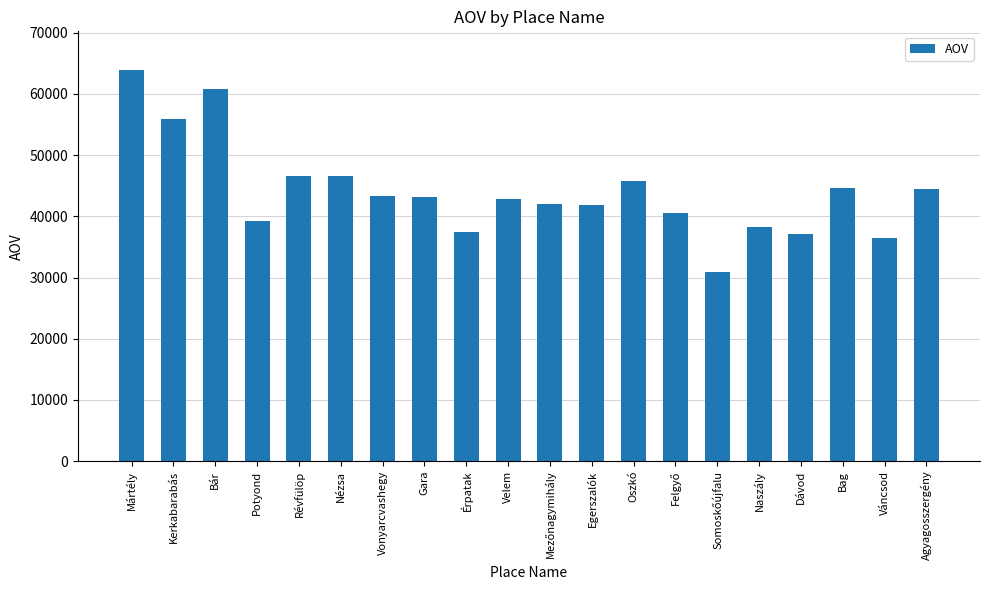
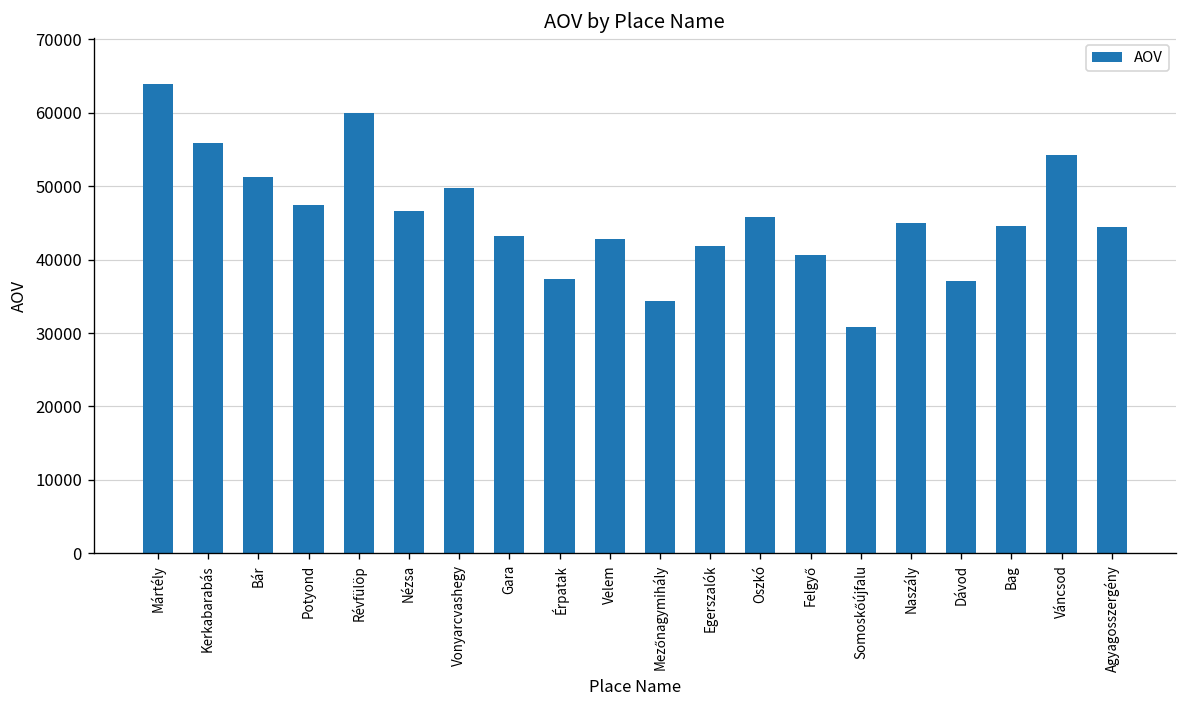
  {
    "Mártély": 64000,
    "Kerkabarabás": 56000,
-   "Bár": 61000,
-   "Potyond": 39000,
-   "Révfülöp": 47000,
+   "Bár": 51000,
+   "Potyond": 47000,
+   "Révfülöp": 60000,
    "Nézsa": 47000,
-   "Vonyarcvashegy": 43000,
+   "Vonyarcvashegy": 50000,
    "Gara": 43000,
    "Érpatak": 37000,
    "Velem": 43000,
-   "Mezőnagymihály": 42000,
+   "Mezőnagymihály": 34000,
    "Egerszalók": 42000,
    "Oszkó": 46000,
    "Felgyő": 41000,
    "Somoskőújfalu": 31000,
-   "Naszály": 38000,
+   "Naszály": 45000,
    "Dávod": 37000,
    "Bag": 45000,
-   "Váncsod": 36000,
+   "Váncsod": 54000,
    "Agyagosszergény": 44000
  }
